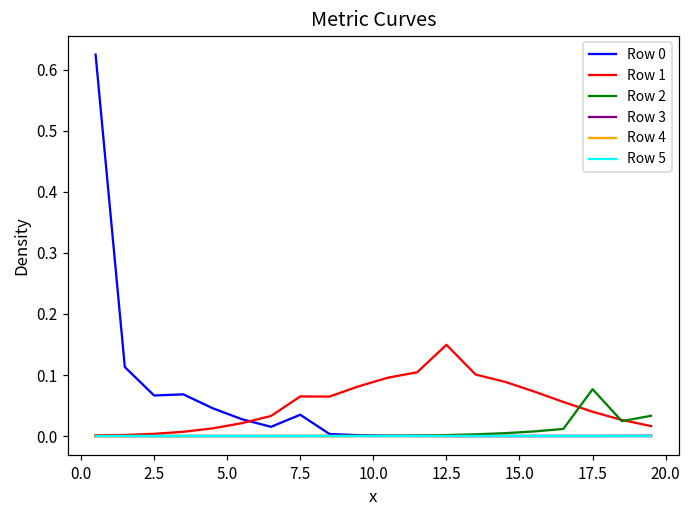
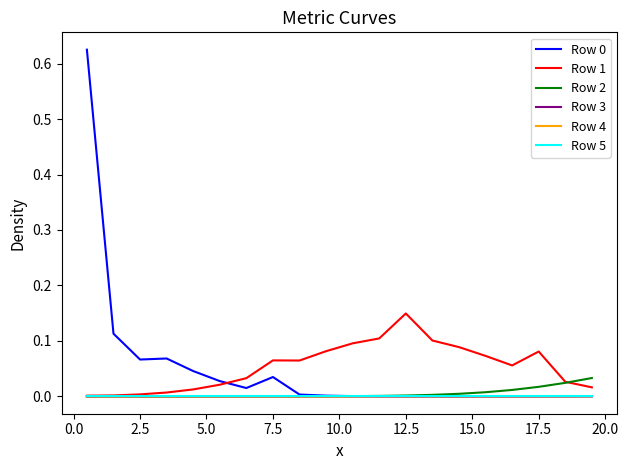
  {
    "Row 0": {
      "2.5": 0.07,
      "7.5": 0.03
    },
    "Row 1": {
      "7.5": 0.06,
      "12.5": 0.15,
-     "17.5": 0.04
+     "17.5": 0.08
    },
    "Row 2": {
-     "17.5": 0.08
+     "17.5": 0.02
    }
  }
